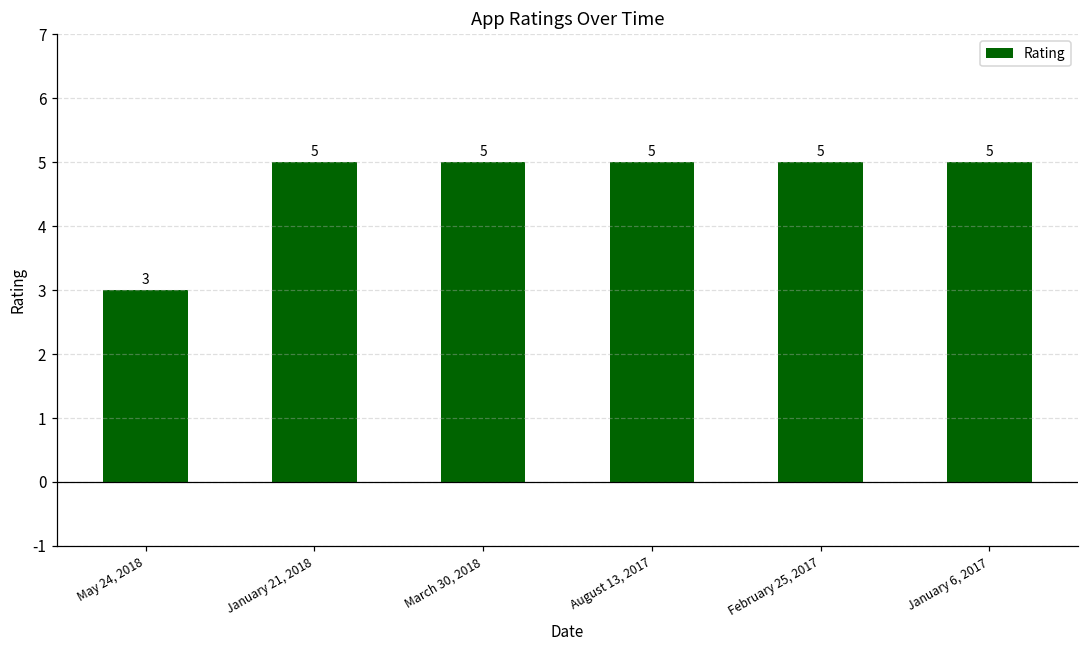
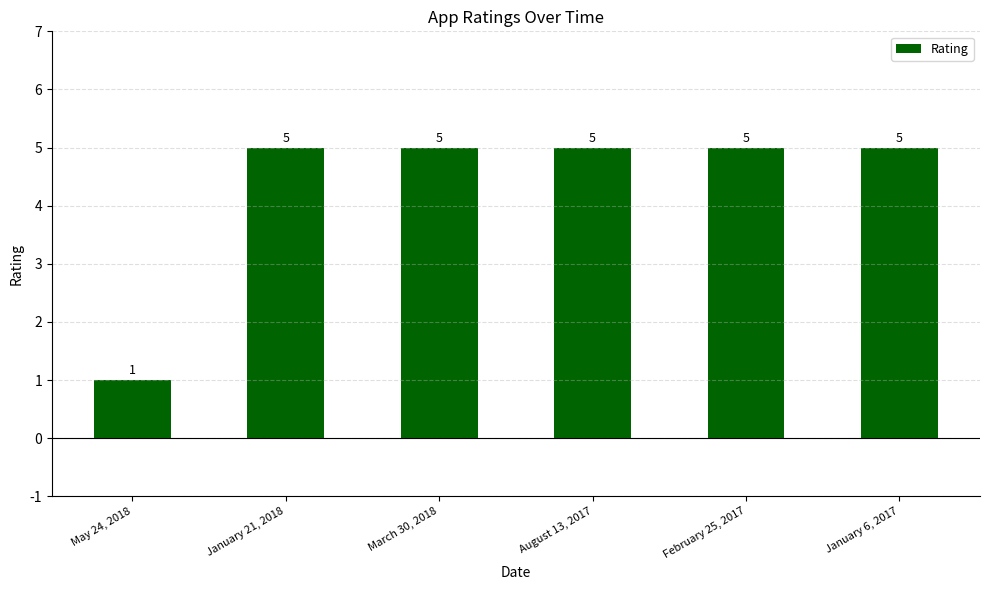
  {
-   "May 24, 2018": 3,
+   "May 24, 2018": 1,
    "January 21, 2018": 5,
    "March 30, 2018": 5,
    "August 13, 2017": 5,
    "February 25, 2017": 5,
    "January 6, 2017": 5
  }
